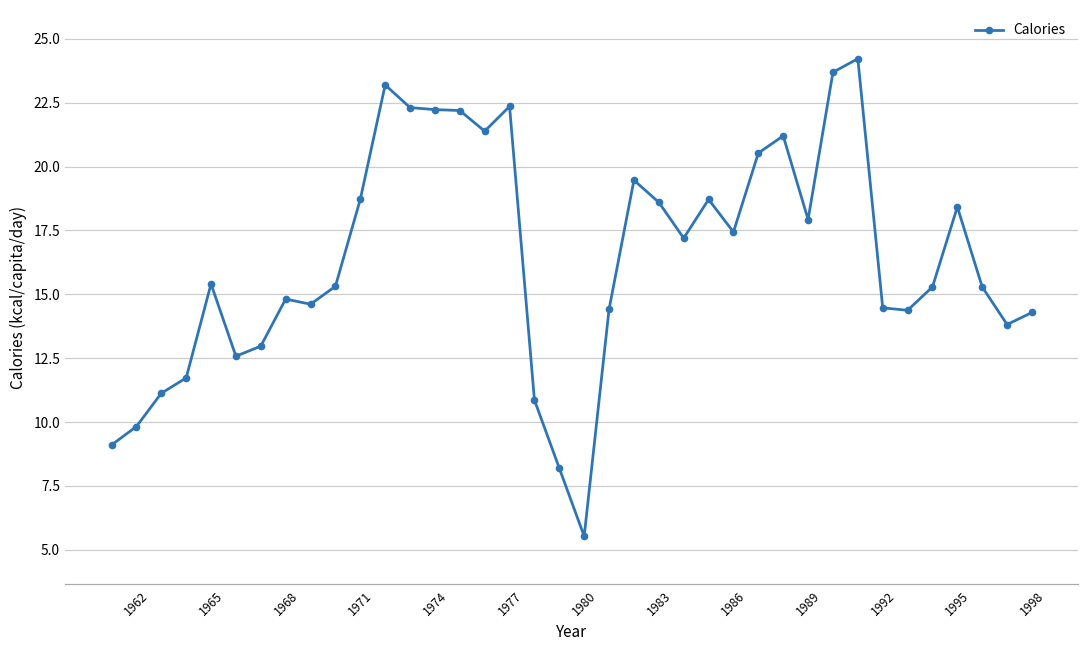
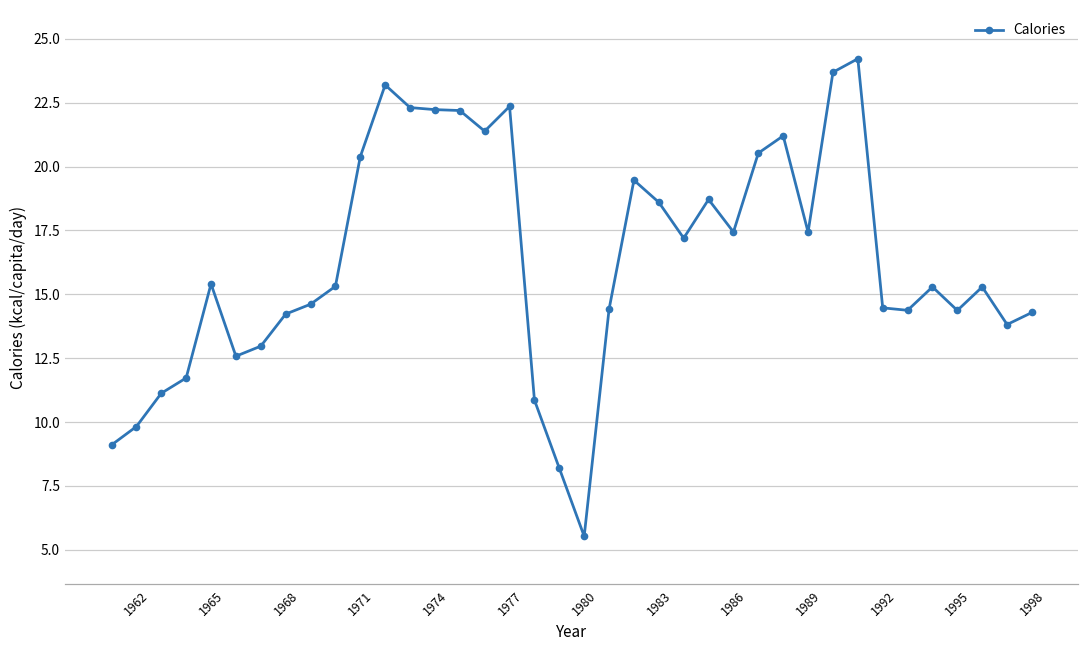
  {
    "1962": 9.8,
    "1965": 15.4,
-   "1968": 14.8,
-   "1971": 18.7,
+   "1968": 14.2,
+   "1971": 20.4,
    "1974": 22.2,
    "1977": 22.4,
    "1980": 5.5,
    "1983": 18.6,
    "1986": 17.4,
-   "1989": 17.9,
+   "1989": 17.4,
    "1992": 14.5,
-   "1995": 18.4,
+   "1995": 14.4,
    "1998": 14.3
  }
